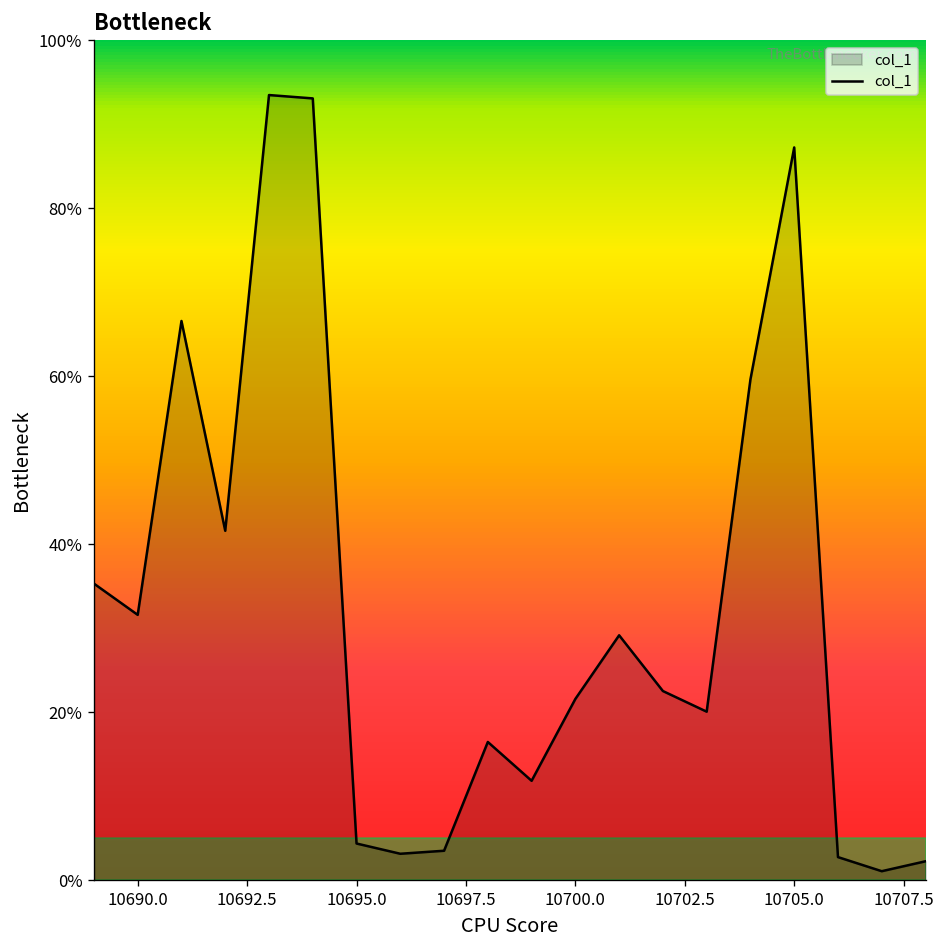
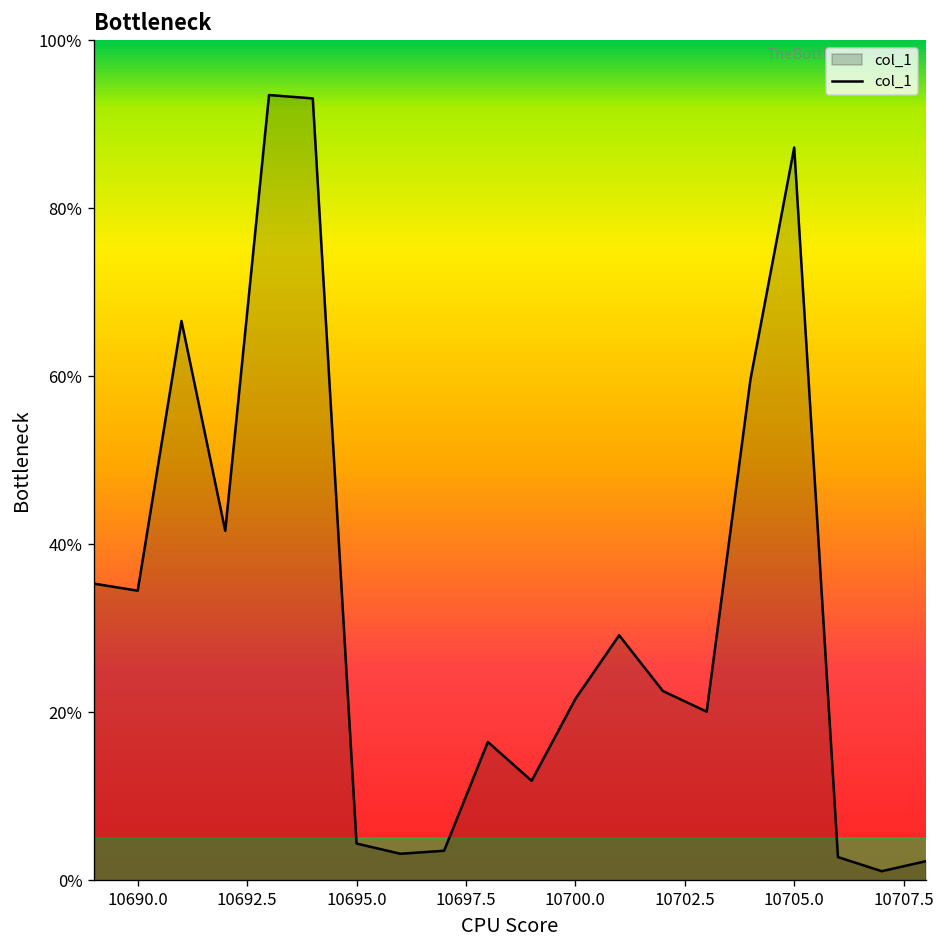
  {
-   "10690.0": "32%",
+   "10690.0": "34%",
    "10700.0": "22%",
    "10705.0": "87%"
  }
